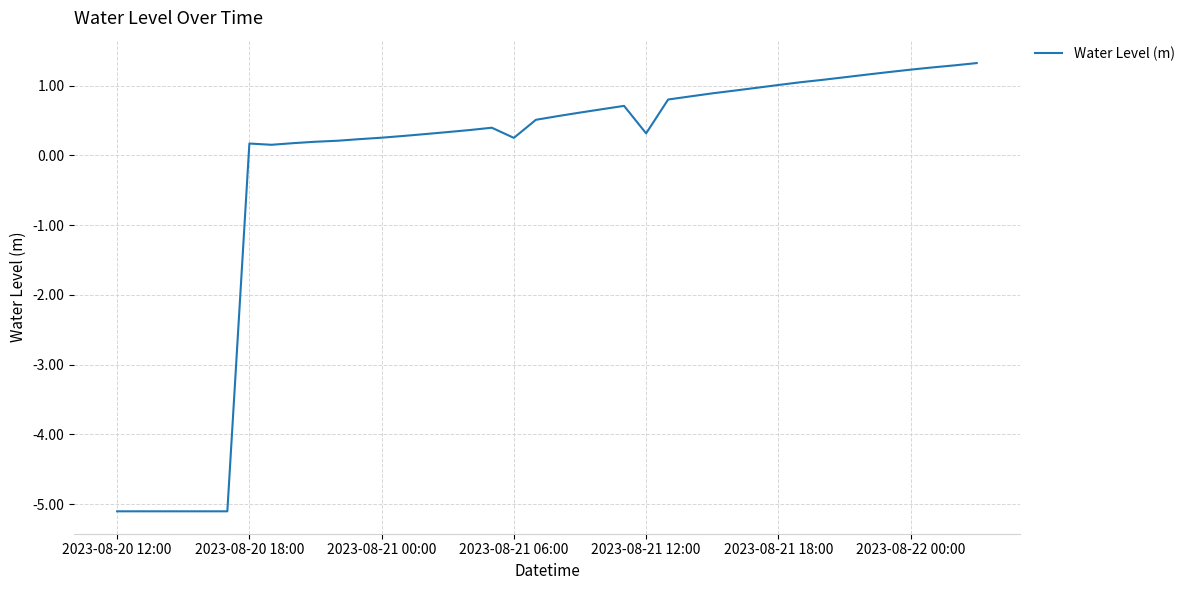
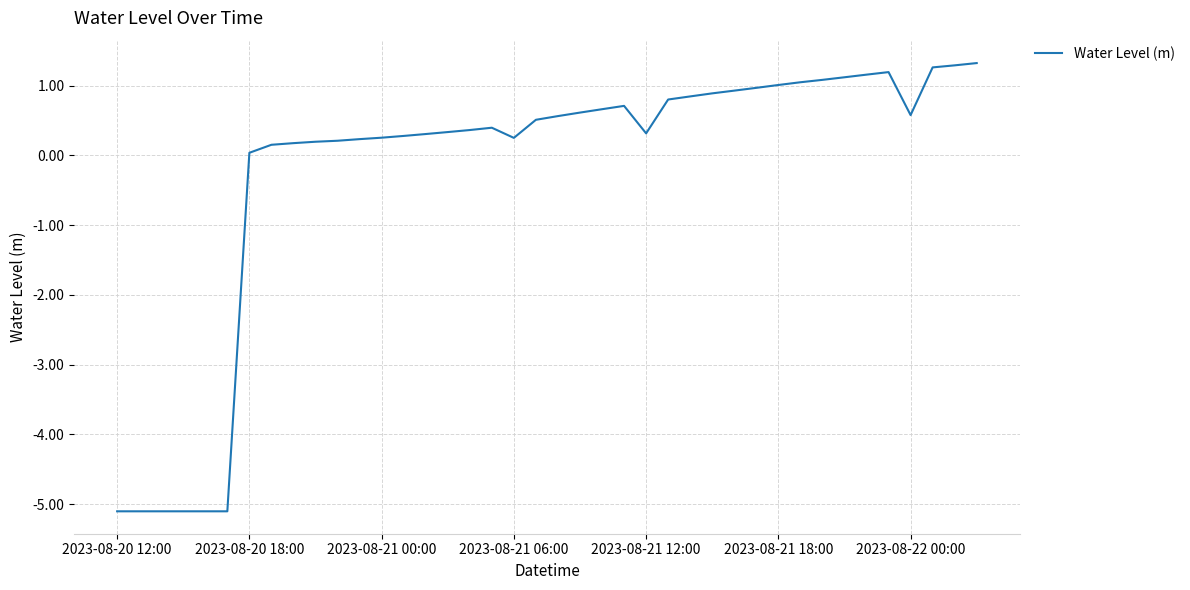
  {
    "2023-08-20 12:00": -5.1,
-   "2023-08-20 18:00": 0.2,
+   "2023-08-20 18:00": 0.0,
    "2023-08-21 00:00": 0.3,
    "2023-08-21 06:00": 0.2,
    "2023-08-21 12:00": 0.3,
    "2023-08-21 18:00": 1.0,
-   "2023-08-22 00:00": 1.2
+   "2023-08-22 00:00": 0.6
  }
